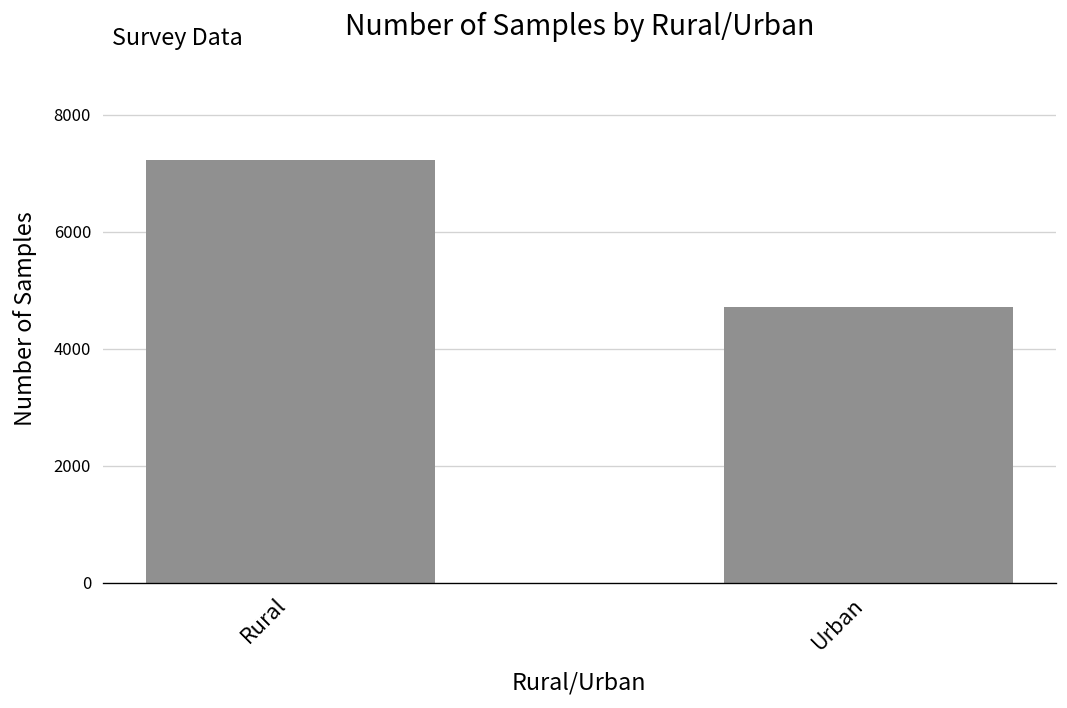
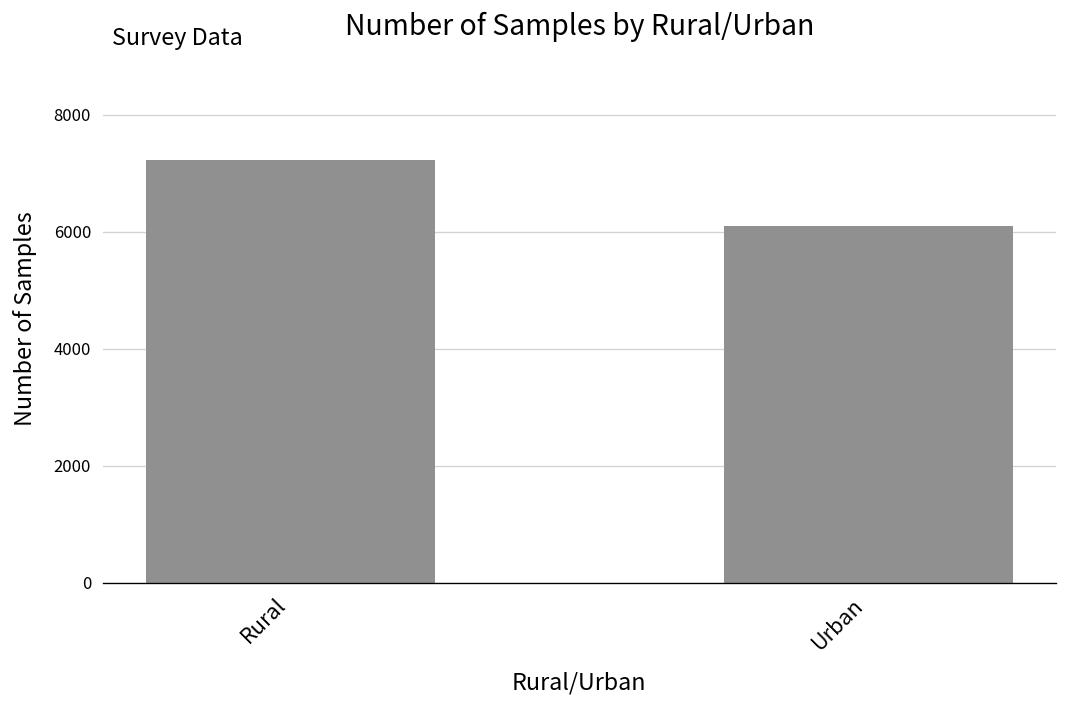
  {
    "Rural": 7200,
-   "Urban": 4700
+   "Urban": 6100
  }
